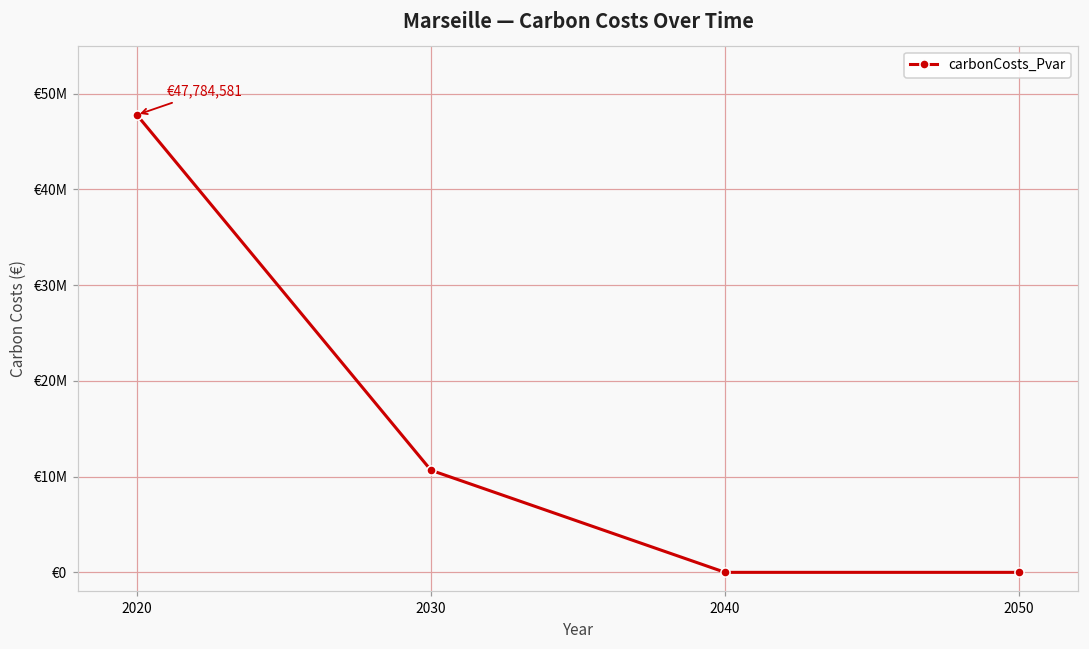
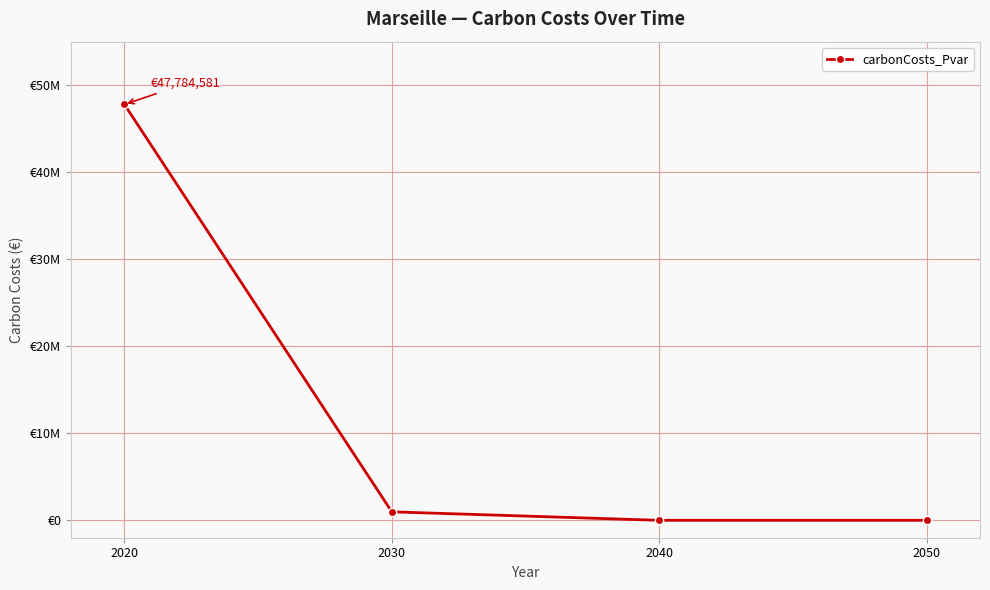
  {
-   "2030": "€11000000",
+   "2030": "€1000000",
    "2040": "€0",
    "2050": "€0"
  }
